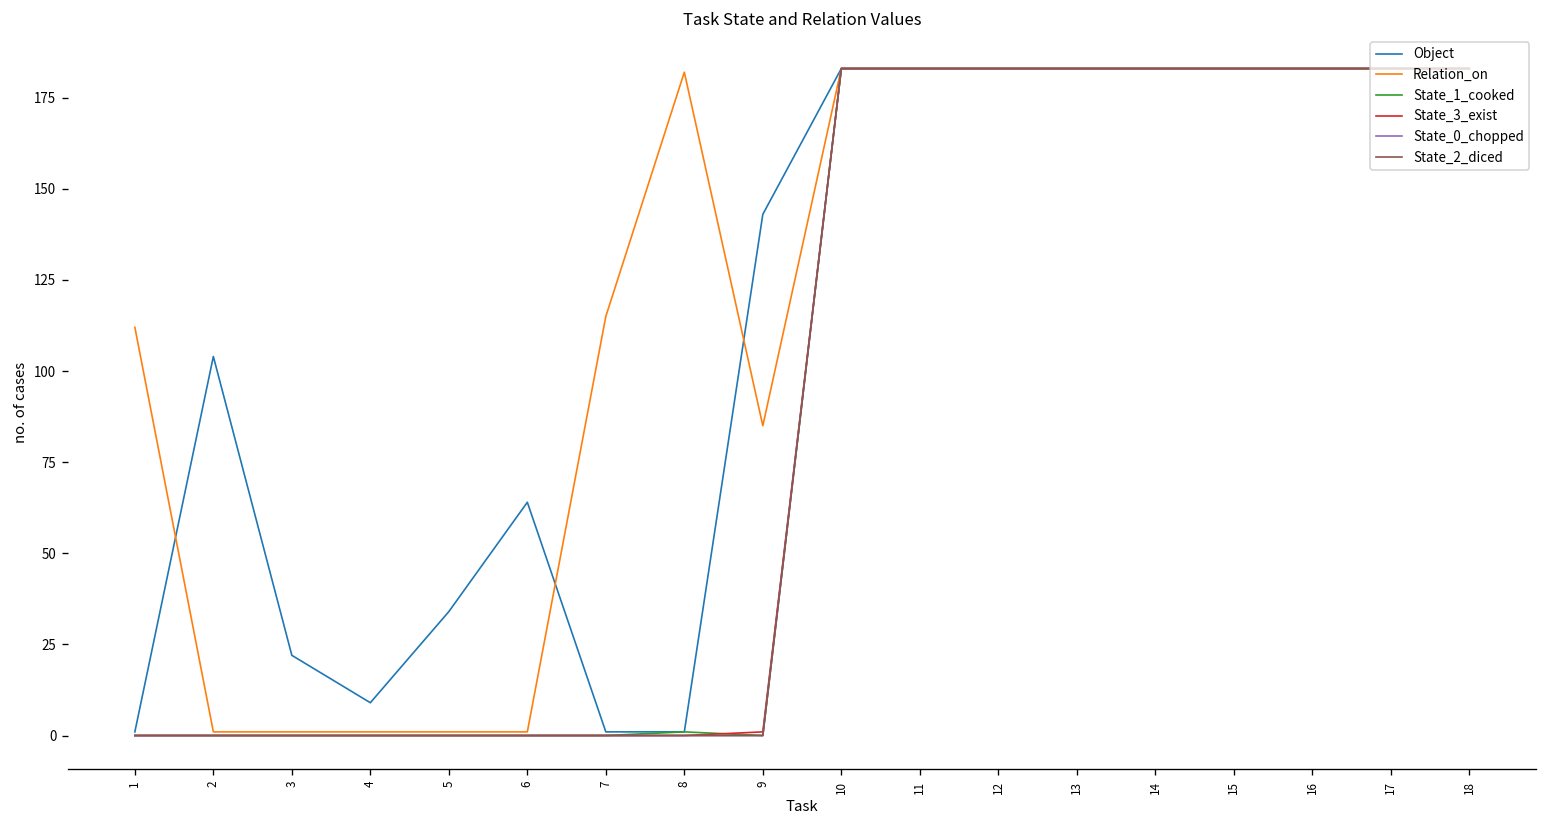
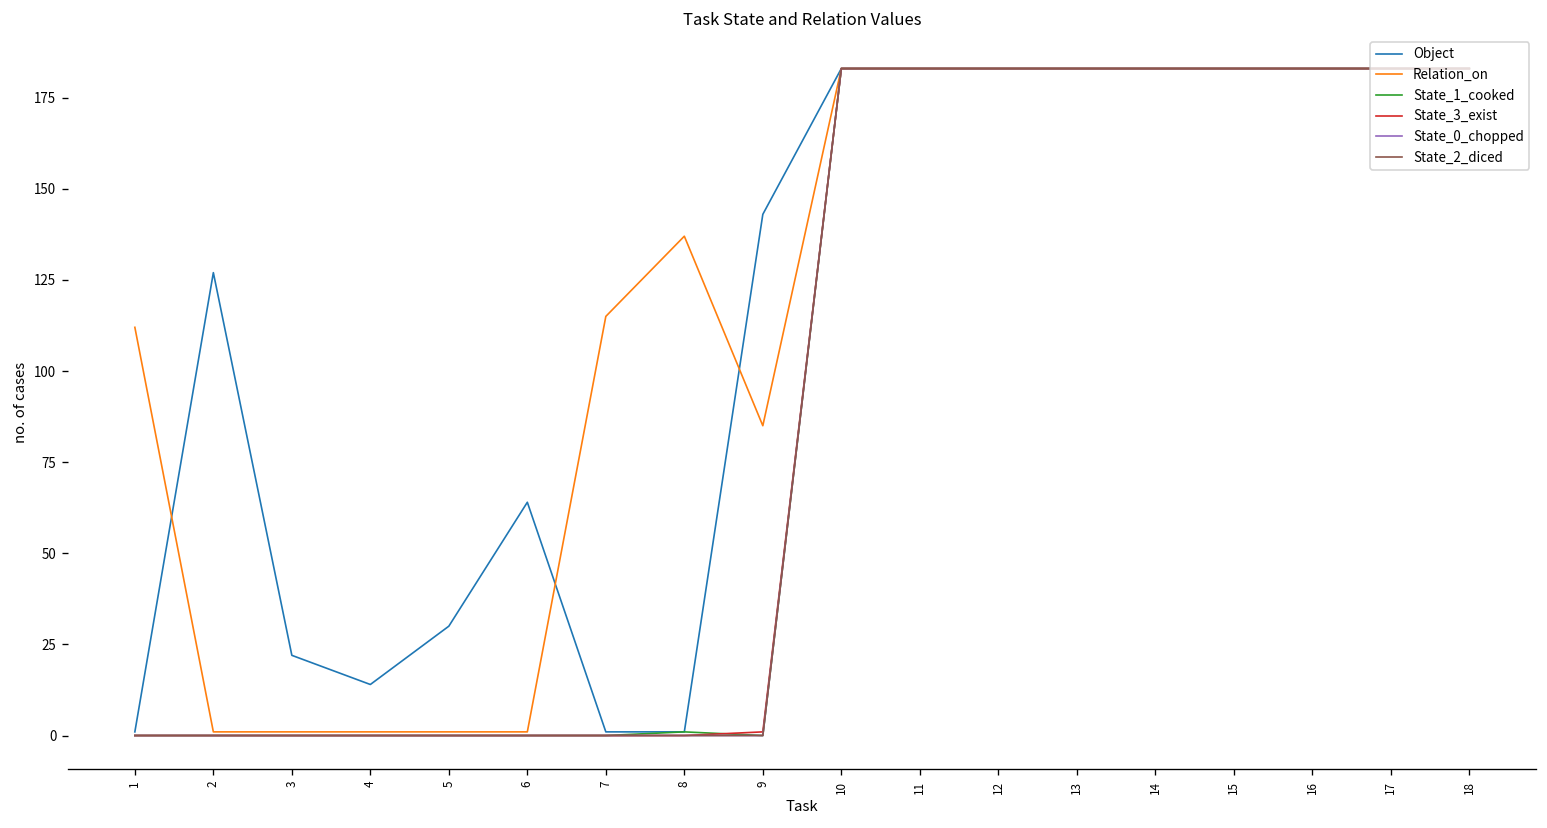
  {
    "Object": {
      "1": 1,
-     "2": 104,
+     "2": 127,
      "3": 22,
-     "4": 9,
-     "5": 34,
+     "4": 14,
+     "5": 30,
      "6": 64,
      "7": 1,
      "9": 143
    },
    "Relation_on": {
      "1": 112,
      "2": 1,
      "3": 1,
      "4": 1,
      "5": 1,
      "6": 1,
      "7": 115,
-     "8": 182,
+     "8": 137,
      "9": 85
    },
    "State_3_exist": {
      "9": 1
    }
  }
